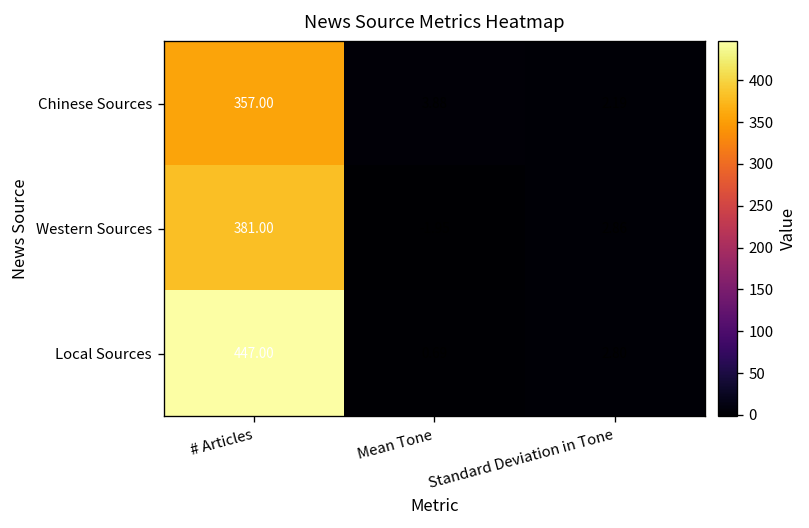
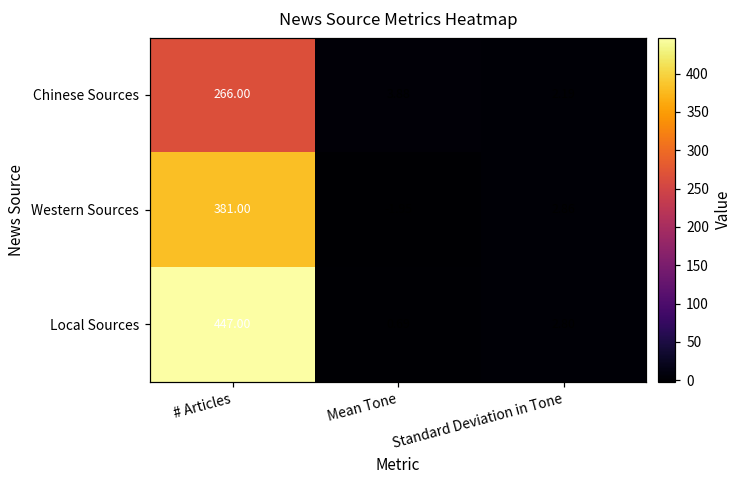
  {
    "Chinese Sources": {
-     "# Articles": 357.00
+     "# Articles": 266.00
    },
    "Western Sources": {
      "# Articles": 381.00
    },
    "Local Sources": {
      "# Articles": 447.00
    }
  }
